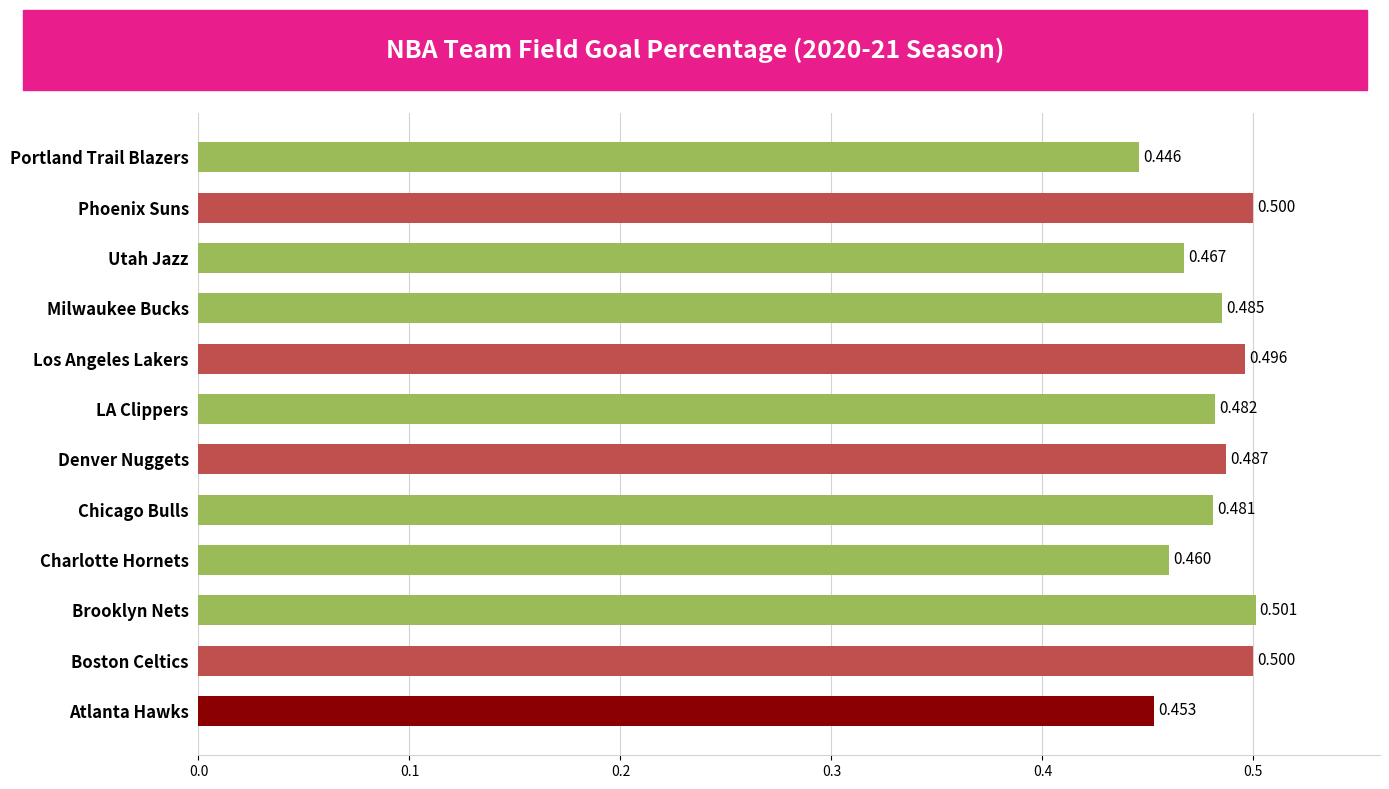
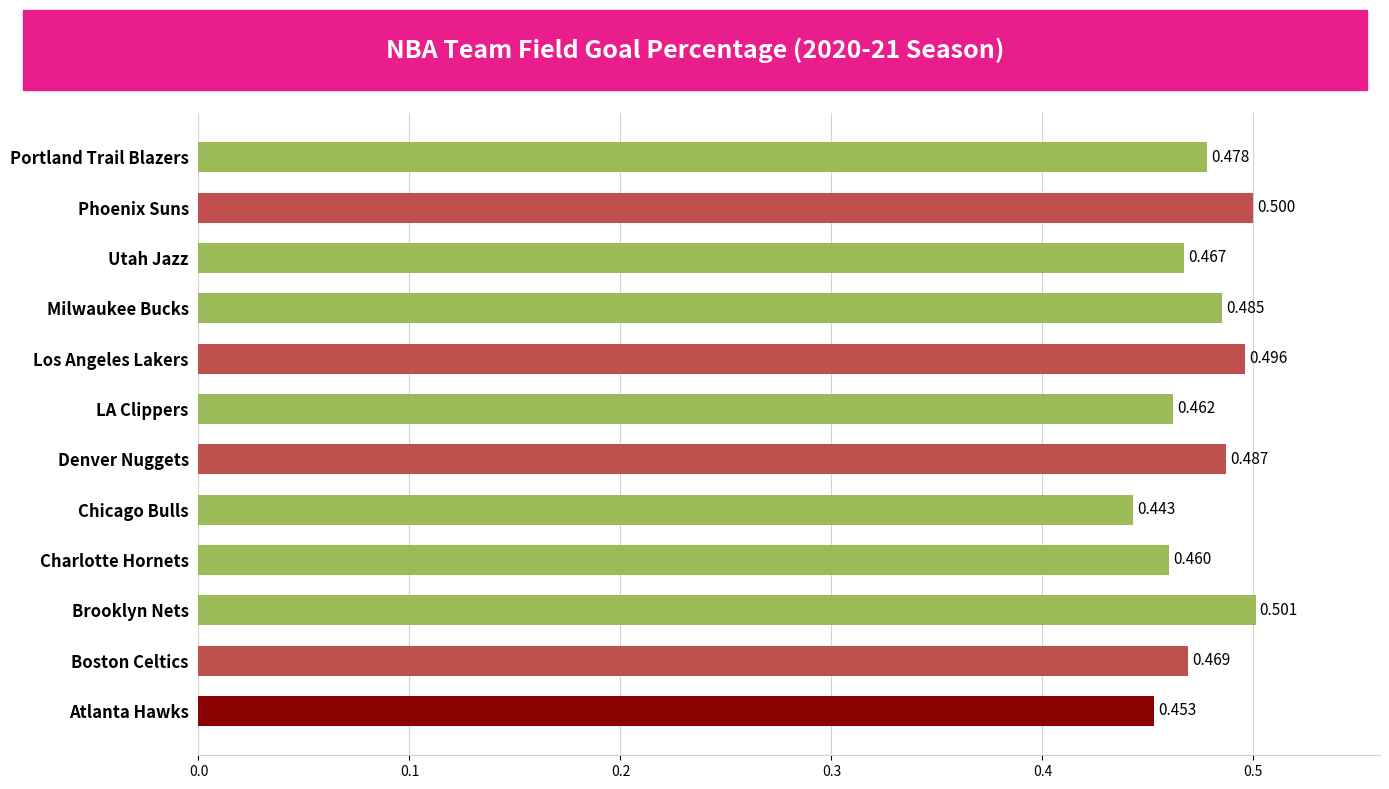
  {
-   "Portland Trail Blazers": 0.446,
+   "Portland Trail Blazers": 0.478,
    "Phoenix Suns": 0.500,
    "Utah Jazz": 0.467,
    "Milwaukee Bucks": 0.485,
    "Los Angeles Lakers": 0.496,
-   "LA Clippers": 0.482,
+   "LA Clippers": 0.462,
    "Denver Nuggets": 0.487,
-   "Chicago Bulls": 0.481,
+   "Chicago Bulls": 0.443,
    "Charlotte Hornets": 0.460,
    "Brooklyn Nets": 0.501,
-   "Boston Celtics": 0.500,
+   "Boston Celtics": 0.469,
    "Atlanta Hawks": 0.453
  }
